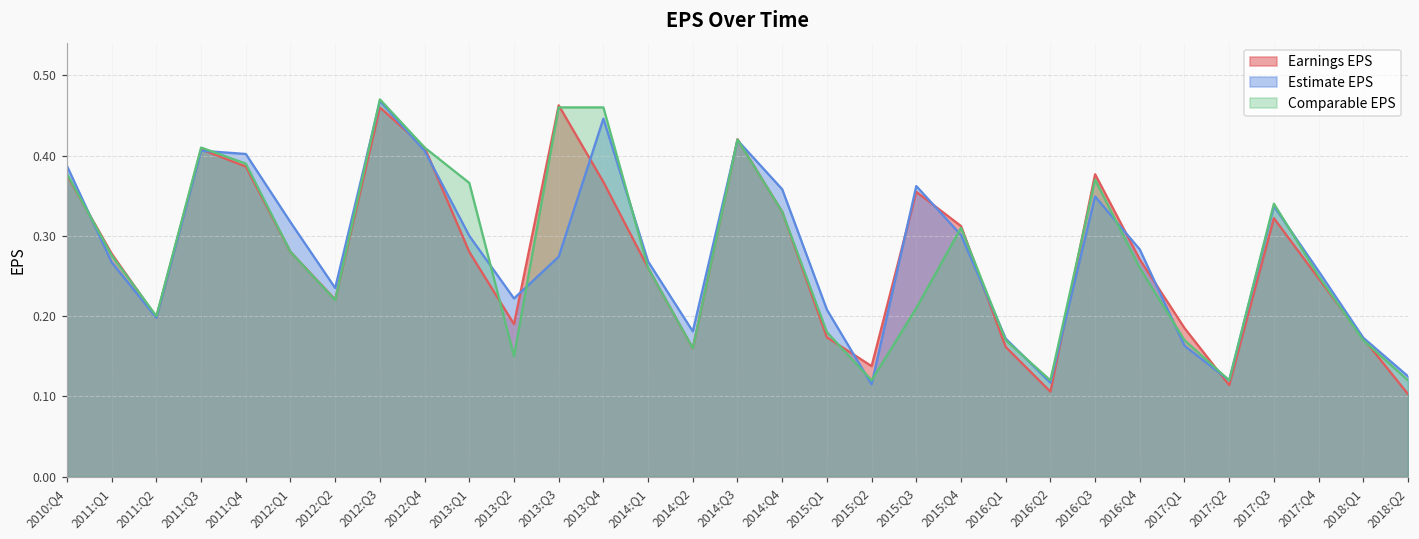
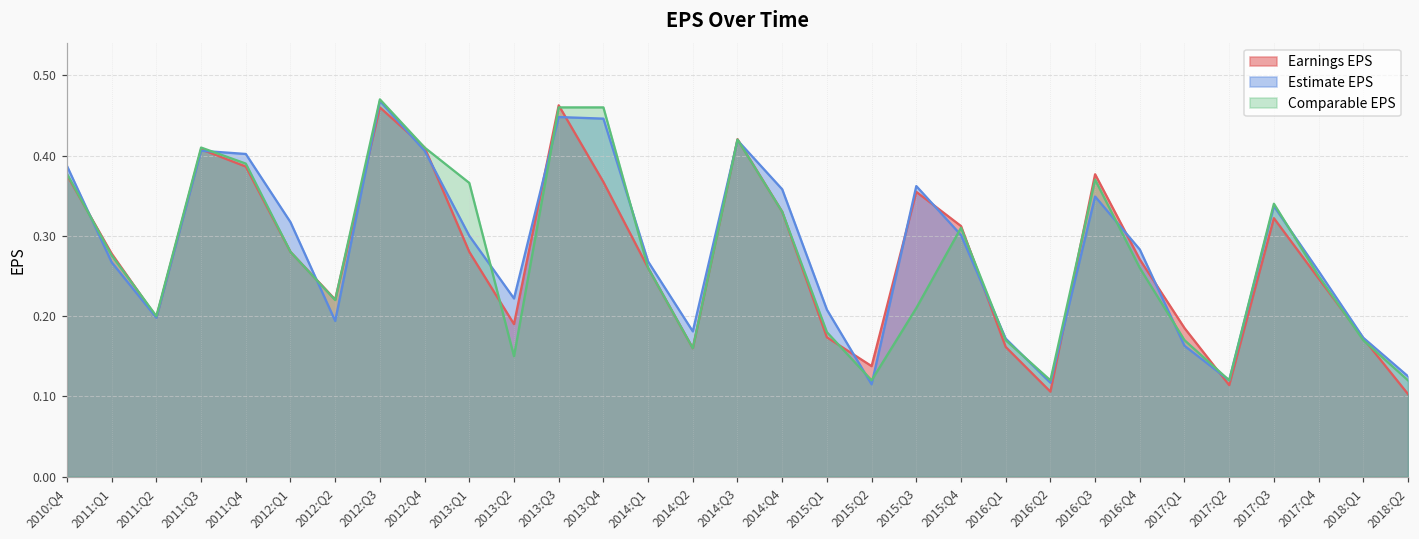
  {
    "Earnings EPS": {
      "2011:Q4": 0.39,
      "2012:Q3": 0.46,
      "2013:Q1": 0.28,
      "2013:Q2": 0.19,
      "2013:Q4": 0.37,
      "2015:Q1": 0.17,
      "2015:Q2": 0.14,
      "2015:Q3": 0.35,
      "2016:Q1": 0.16,
      "2016:Q2": 0.11,
      "2016:Q3": 0.38,
      "2016:Q4": 0.27,
      "2017:Q1": 0.19,
      "2017:Q2": 0.11,
      "2017:Q3": 0.32,
      "2018:Q2": 0.10
    },
    "Estimate EPS": {
      "2010:Q4": 0.39,
      "2011:Q1": 0.27,
      "2011:Q4": 0.40,
      "2012:Q1": 0.32,
-     "2012:Q2": 0.24,
+     "2012:Q2": 0.19,
      "2012:Q4": 0.41,
      "2013:Q1": 0.30,
      "2013:Q2": 0.22,
-     "2013:Q3": 0.27,
+     "2013:Q3": 0.45,
      "2013:Q4": 0.45,
      "2014:Q1": 0.27,
      "2014:Q2": 0.18,
      "2014:Q4": 0.36,
      "2015:Q1": 0.21,
      "2015:Q2": 0.12,
      "2015:Q3": 0.36,
      "2015:Q4": 0.30,
      "2016:Q3": 0.35,
      "2016:Q4": 0.28,
      "2017:Q1": 0.16,
      "2017:Q4": 0.26,
      "2018:Q2": 0.13
    },
    "Comparable EPS": {
      "2011:Q4": 0.39,
      "2013:Q1": 0.37,
      "2013:Q2": 0.15,
      "2013:Q4": 0.46,
      "2015:Q1": 0.18,
      "2015:Q2": 0.12,
      "2015:Q3": 0.21,
      "2016:Q3": 0.37,
      "2016:Q4": 0.26,
      "2017:Q1": 0.17,
      "2018:Q2": 0.12
    }
  }
